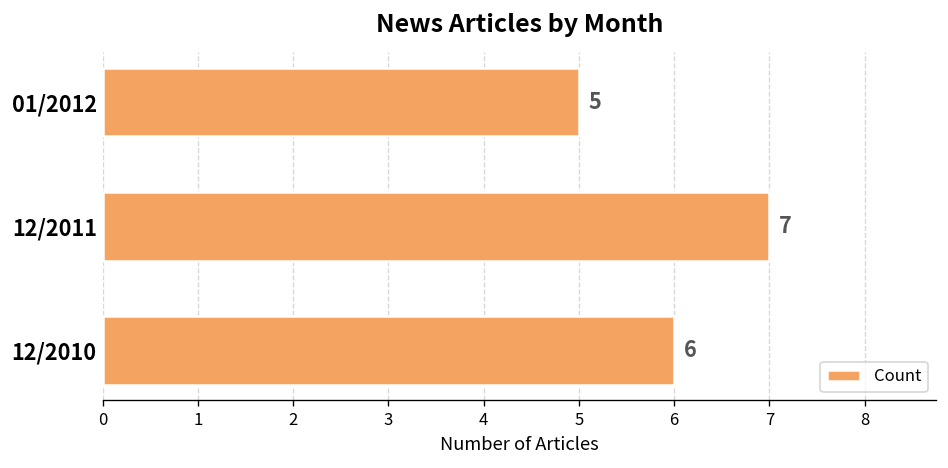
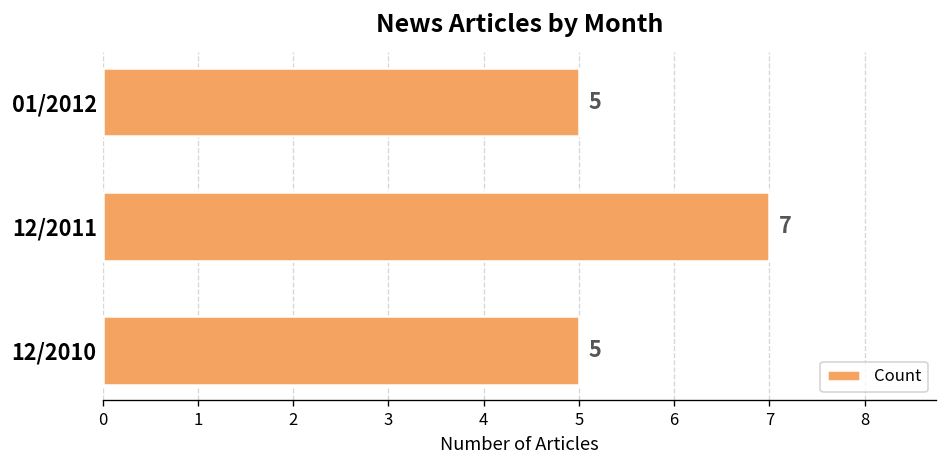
  {
    "01/2012": 5,
    "12/2011": 7,
-   "12/2010": 6
+   "12/2010": 5
  }
